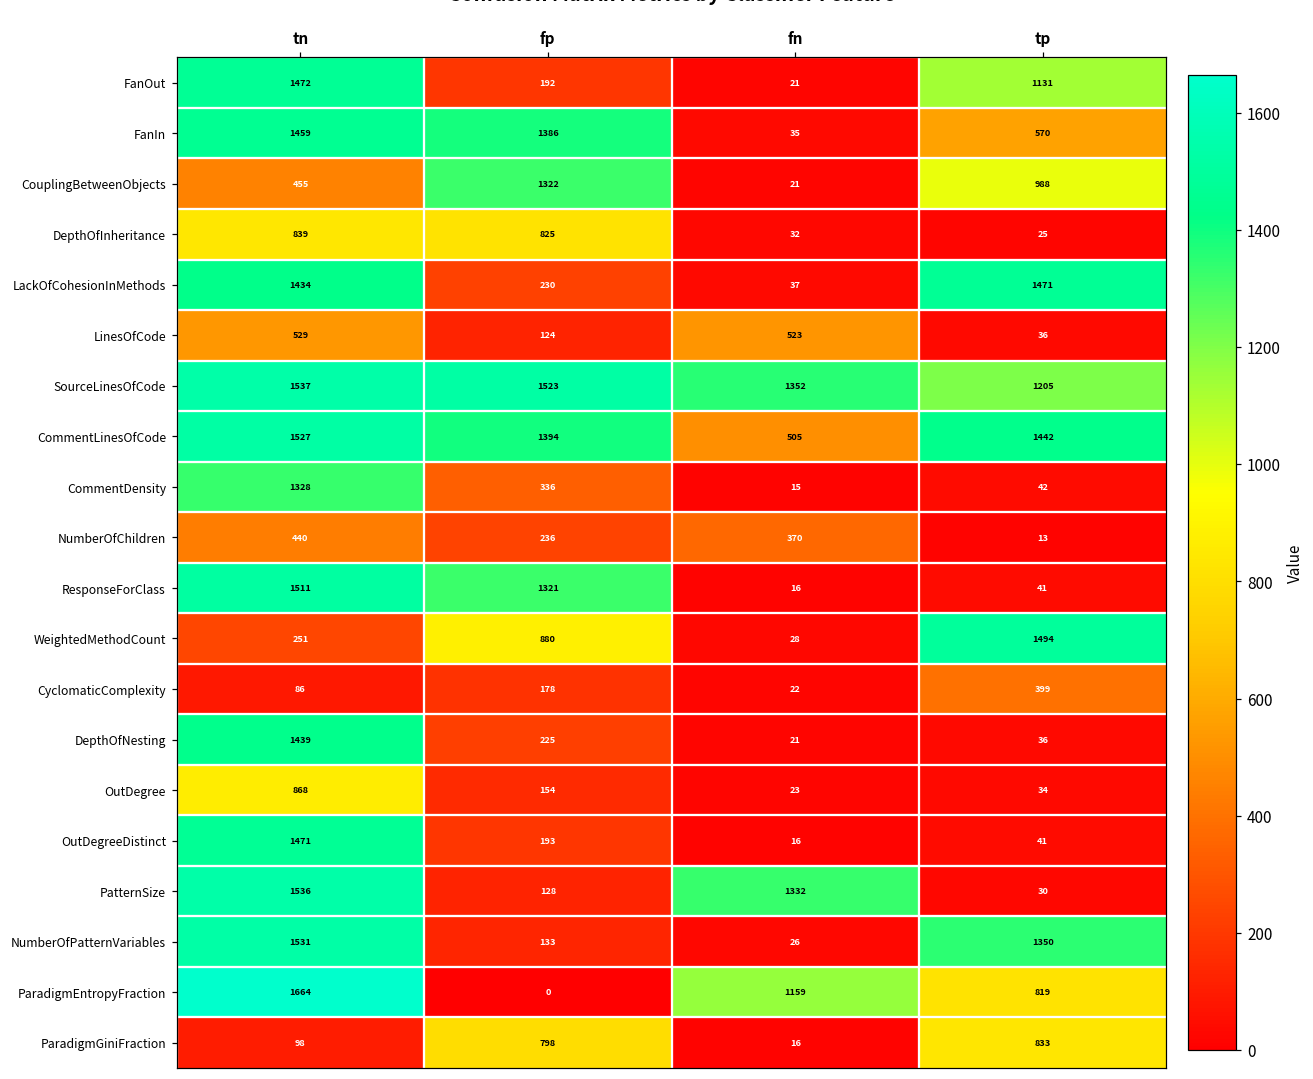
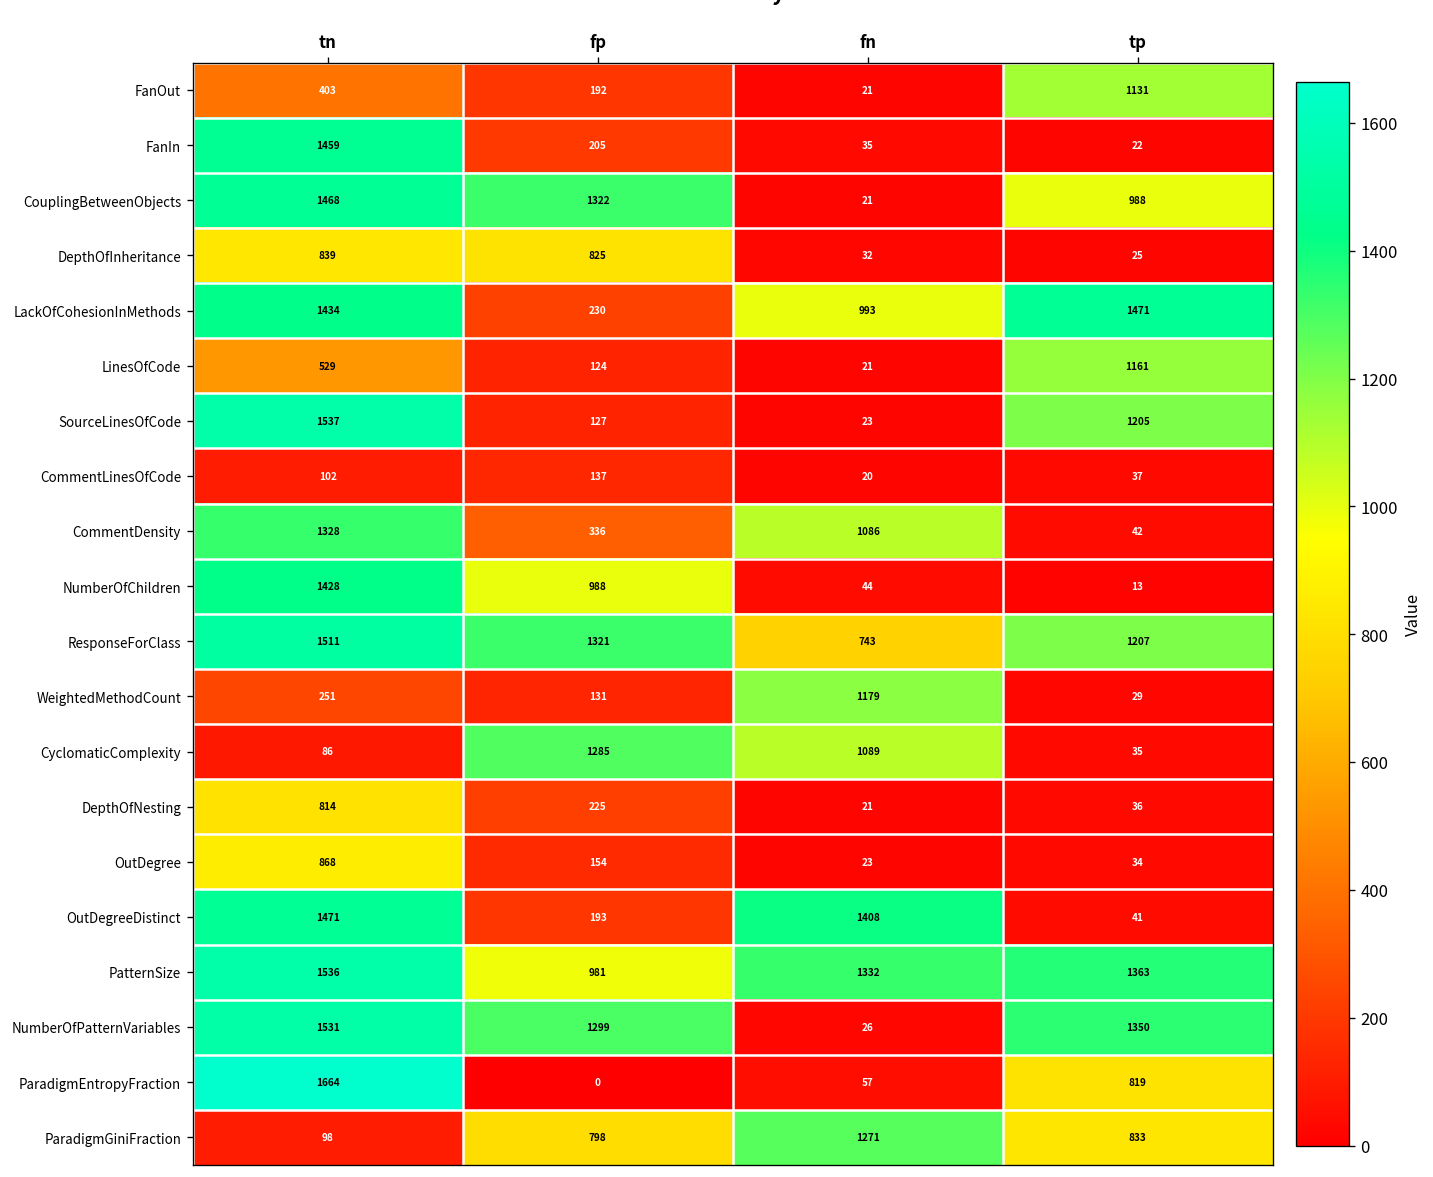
  {
    "FanOut": {
-     "tn": 1472,
+     "tn": 403,
      "fp": 192,
      "fn": 21,
      "tp": 1131
    },
    "FanIn": {
      "tn": 1459,
-     "fp": 1386,
+     "fp": 205,
      "fn": 35,
-     "tp": 570
+     "tp": 22
    },
    "CouplingBetweenObjects": {
-     "tn": 455,
+     "tn": 1468,
      "fp": 1322,
      "fn": 21,
      "tp": 988
    },
    "DepthOfInheritance": {
      "tn": 839,
      "fp": 825,
      "fn": 32,
      "tp": 25
    },
    "LackOfCohesionInMethods": {
      "tn": 1434,
      "fp": 230,
-     "fn": 37,
+     "fn": 993,
      "tp": 1471
    },
    "LinesOfCode": {
      "tn": 529,
      "fp": 124,
-     "fn": 523,
-     "tp": 36
+     "fn": 21,
+     "tp": 1161
    },
    "SourceLinesOfCode": {
      "tn": 1537,
-     "fp": 1523,
-     "fn": 1352,
+     "fp": 127,
+     "fn": 23,
      "tp": 1205
    },
    "CommentLinesOfCode": {
-     "tn": 1527,
-     "fp": 1394,
-     "fn": 505,
-     "tp": 1442
+     "tn": 102,
+     "fp": 137,
+     "fn": 20,
+     "tp": 37
    },
    "CommentDensity": {
      "tn": 1328,
      "fp": 336,
-     "fn": 15,
+     "fn": 1086,
      "tp": 42
    },
    "NumberOfChildren": {
-     "tn": 440,
-     "fp": 236,
-     "fn": 370,
+     "tn": 1428,
+     "fp": 988,
+     "fn": 44,
      "tp": 13
    },
    "ResponseForClass": {
      "tn": 1511,
      "fp": 1321,
-     "fn": 16,
-     "tp": 41
+     "fn": 743,
+     "tp": 1207
    },
    "WeightedMethodCount": {
      "tn": 251,
-     "fp": 880,
-     "fn": 28,
-     "tp": 1494
+     "fp": 131,
+     "fn": 1179,
+     "tp": 29
    },
    "CyclomaticComplexity": {
      "tn": 86,
-     "fp": 178,
-     "fn": 22,
-     "tp": 399
+     "fp": 1285,
+     "fn": 1089,
+     "tp": 35
    },
    "DepthOfNesting": {
-     "tn": 1439,
+     "tn": 814,
      "fp": 225,
      "fn": 21,
      "tp": 36
    },
    "OutDegree": {
      "tn": 868,
      "fp": 154,
      "fn": 23,
      "tp": 34
    },
    "OutDegreeDistinct": {
      "tn": 1471,
      "fp": 193,
-     "fn": 16,
+     "fn": 1408,
      "tp": 41
    },
    "PatternSize": {
      "tn": 1536,
-     "fp": 128,
+     "fp": 981,
      "fn": 1332,
-     "tp": 30
+     "tp": 1363
    },
    "NumberOfPatternVariables": {
      "tn": 1531,
-     "fp": 133,
+     "fp": 1299,
      "fn": 26,
      "tp": 1350
    },
    "ParadigmEntropyFraction": {
      "tn": 1664,
      "fp": 0,
-     "fn": 1159,
+     "fn": 57,
      "tp": 819
    },
    "ParadigmGiniFraction": {
      "tn": 98,
      "fp": 798,
-     "fn": 16,
+     "fn": 1271,
      "tp": 833
    }
  }
